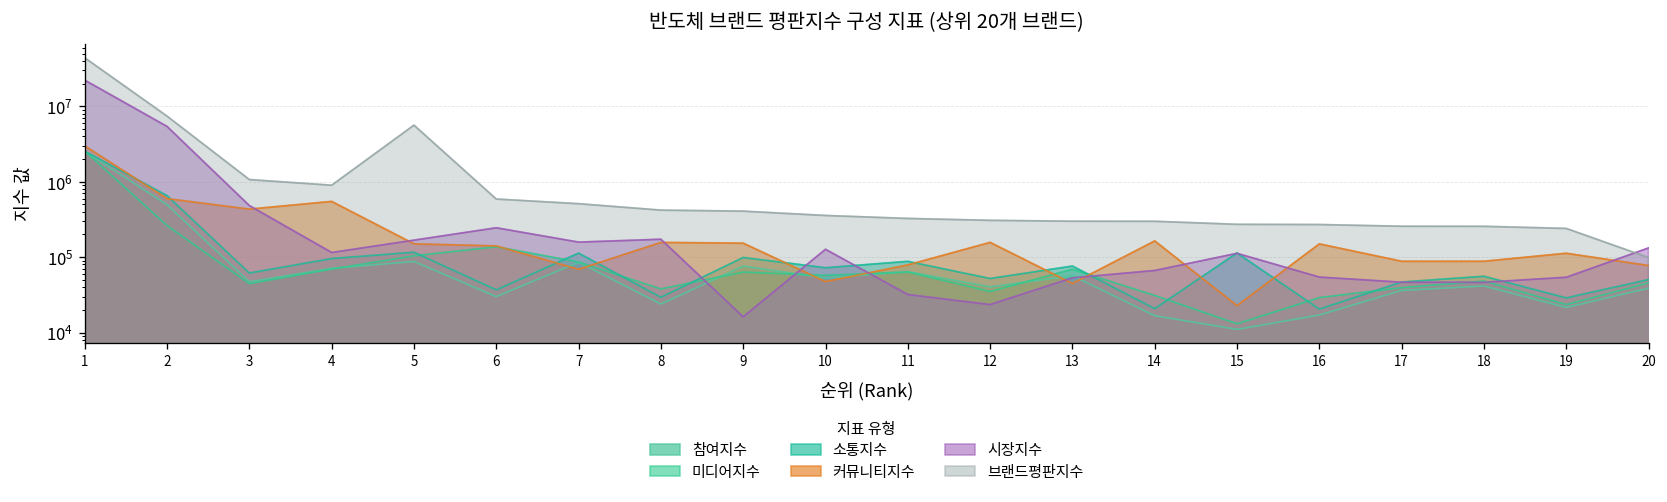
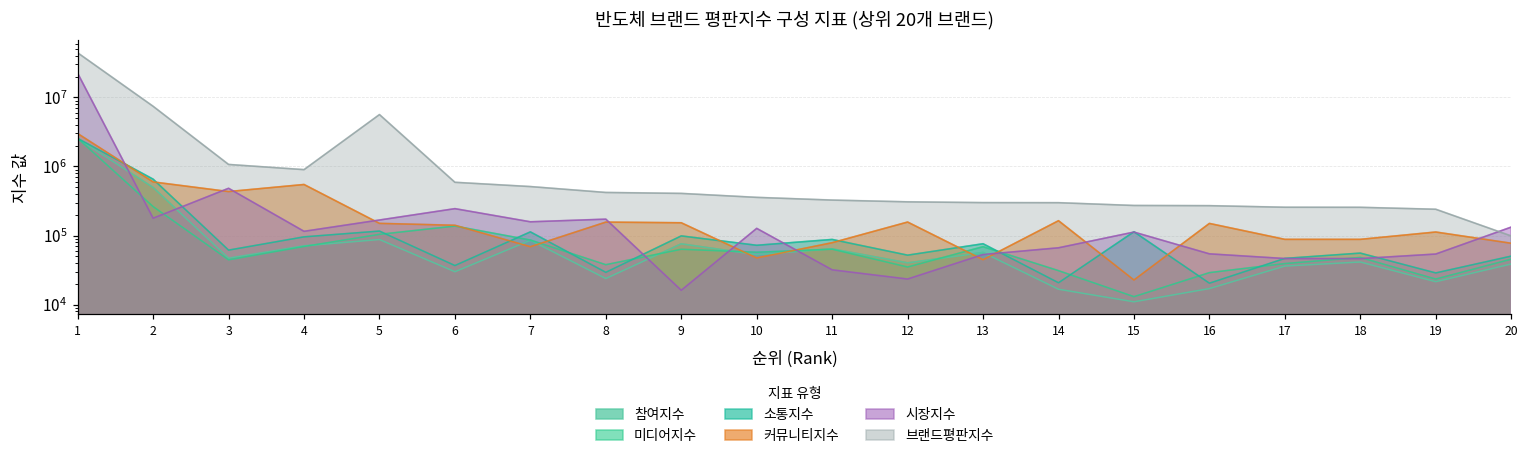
  {
    "커뮤니티지수": {
      "1": 3000000,
      "3": 400000,
      "4": 500000,
      "5": 150000,
      "7": 70000,
      "8": 160000,
      "9": 150000,
      "10": 50000,
      "11": 80000,
      "12": 160000,
      "13": 40000,
      "14": 160000,
      "15": 23000,
      "16": 150000,
      "17": 90000,
      "18": 90000,
      "19": 110000,
      "20": 80000
    },
    "시장지수": {
      "1": 22000000,
-     "2": 5000000,
+     "2": 180000,
      "3": 500000,
      "4": 120000,
      "5": 170000,
      "6": 250000,
      "7": 160000,
      "8": 170000,
      "9": 16000,
      "10": 130000,
      "11": 30000,
      "12": 23000,
      "14": 70000,
      "16": 50000,
      "19": 50000,
      "20": 130000
    },
    "브랜드평판지수": {
      "1": 40000000,
      "2": 7000000,
      "3": 1100000,
      "4": 900000,
      "5": 6000000,
      "6": 600000,
      "7": 500000,
      "8": 400000,
      "9": 400000,
      "10": 400000,
      "11": 300000,
      "12": 300000,
      "13": 300000,
      "14": 300000,
      "15": 270000,
      "16": 270000,
      "17": 260000,
      "18": 260000,
      "19": 240000,
      "20": 100000
    }
  }
